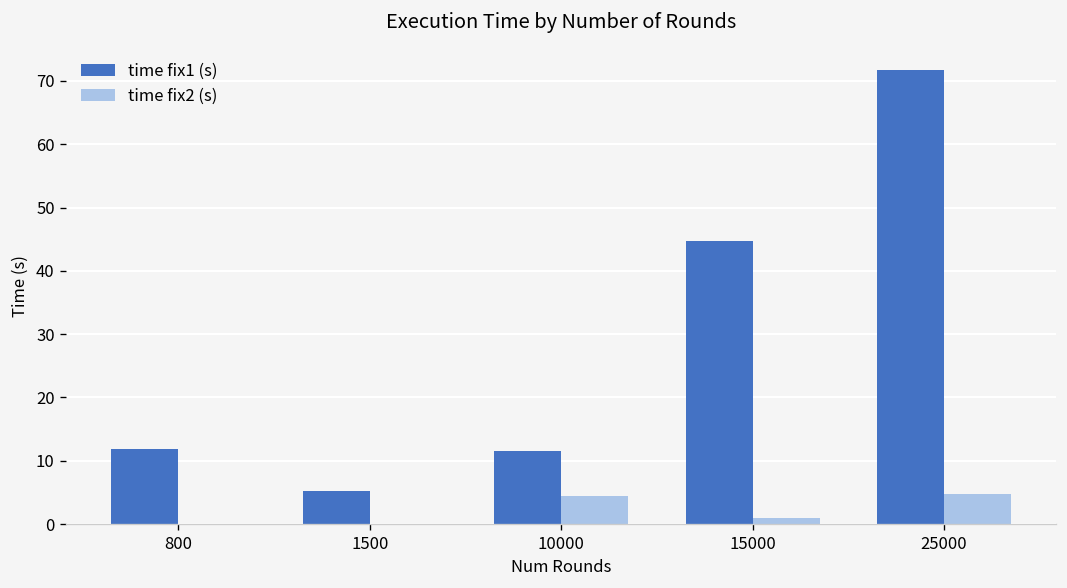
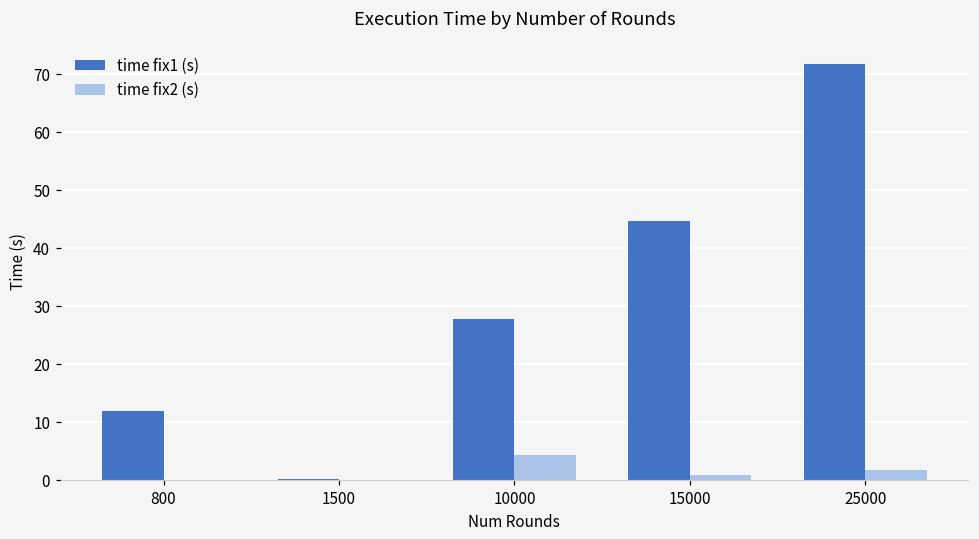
  {
    "time fix1 (s)": {
      "800": 12,
-     "1500": 5,
-     "10000": 12,
+     "1500": 0,
+     "10000": 28,
      "15000": 45,
      "25000": 72
    },
    "time fix2 (s)": {
      "10000": 4,
      "15000": 1,
-     "25000": 5
+     "25000": 2
    }
  }
